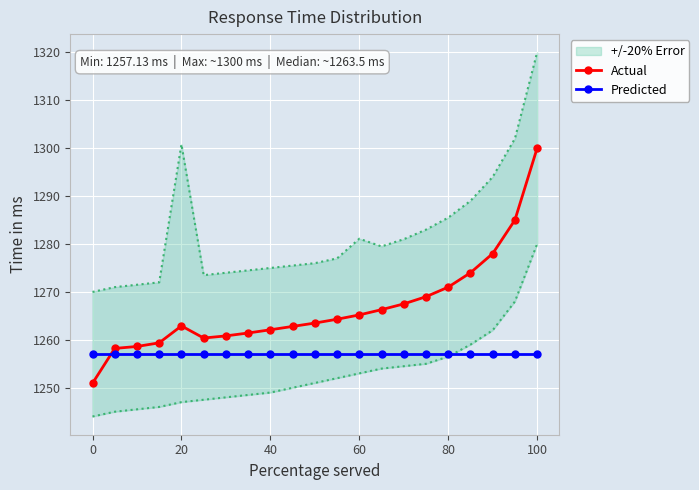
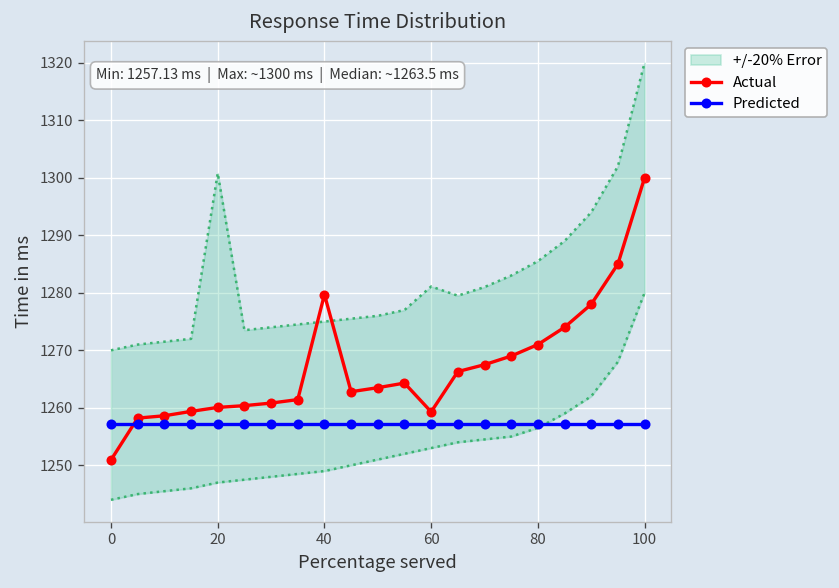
  {
    "+/-20% Error": {
      "0": 1270,
      "20": 1301,
      "40": 1275,
      "60": 1281,
      "80": 1286,
      "100": 1320
    },
    "Actual": {
      "0": 1251,
-     "20": 1263,
-     "40": 1262,
-     "60": 1265,
+     "20": 1260,
+     "40": 1280,
+     "60": 1259,
      "80": 1271,
      "100": 1300
    },
    "Predicted": {
      "0": 1257,
      "20": 1257,
      "40": 1257,
      "60": 1257,
      "80": 1257,
      "100": 1257
    }
  }
